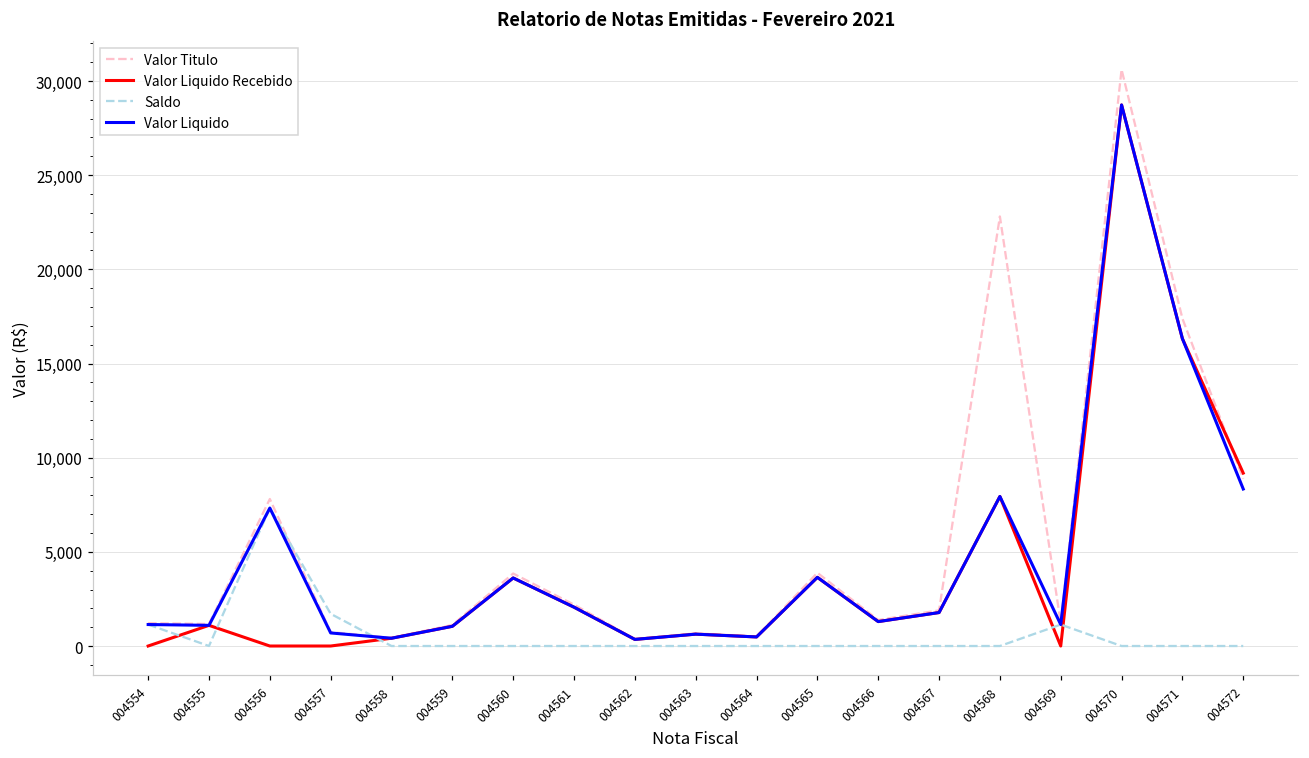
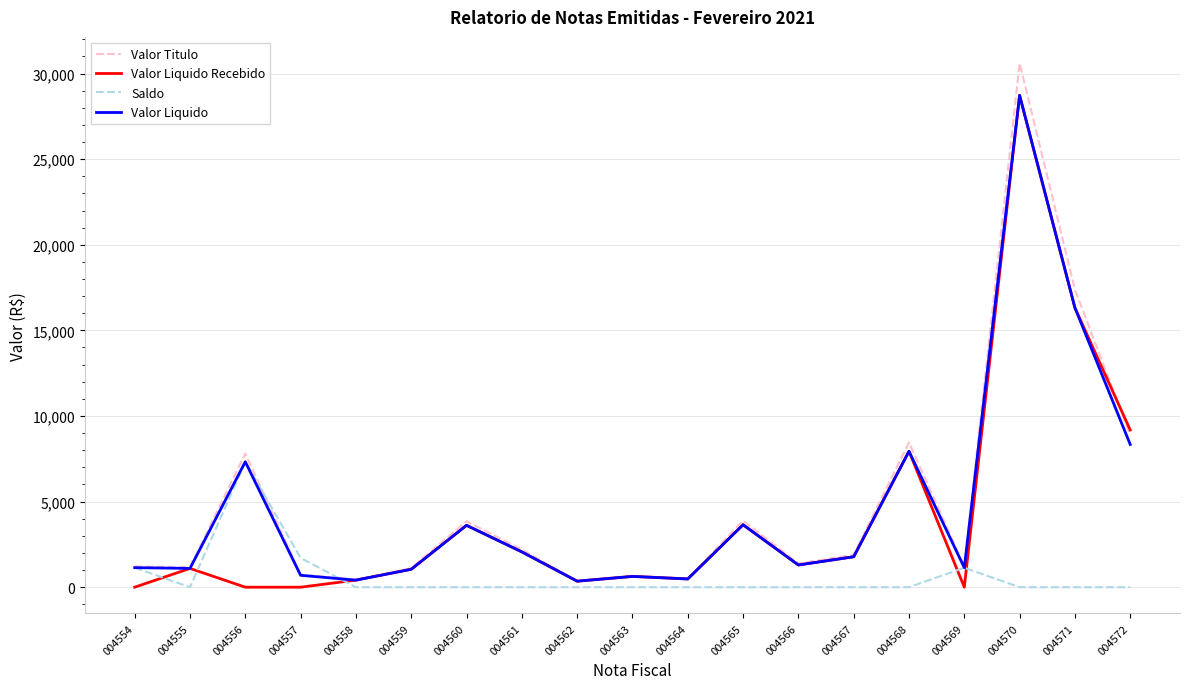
  {
    "Valor Titulo": {
      "004556": "7,800",
      "004560": "3,800",
      "004565": "3,900",
-     "004568": "22,800",
+     "004568": "8,500",
      "004570": "30,600",
      "004571": "17,400",
      "004572": "8,900"
    },
    "Valor Liquido Recebido": {
      "004554": "0",
      "004556": "0",
      "004557": "0",
      "004569": "0",
      "004572": "9,200"
    },
    "Saldo": {
      "004555": "0",
      "004557": "1,700",
      "004558": "0",
      "004559": "0",
      "004560": "0",
      "004561": "0",
      "004562": "0",
      "004563": "0",
      "004564": "0",
      "004565": "0",
      "004566": "0",
      "004567": "0",
      "004568": "0",
      "004570": "0",
      "004571": "0",
      "004572": "0"
    },
    "Valor Liquido": {
      "004572": "8,300"
    }
  }
